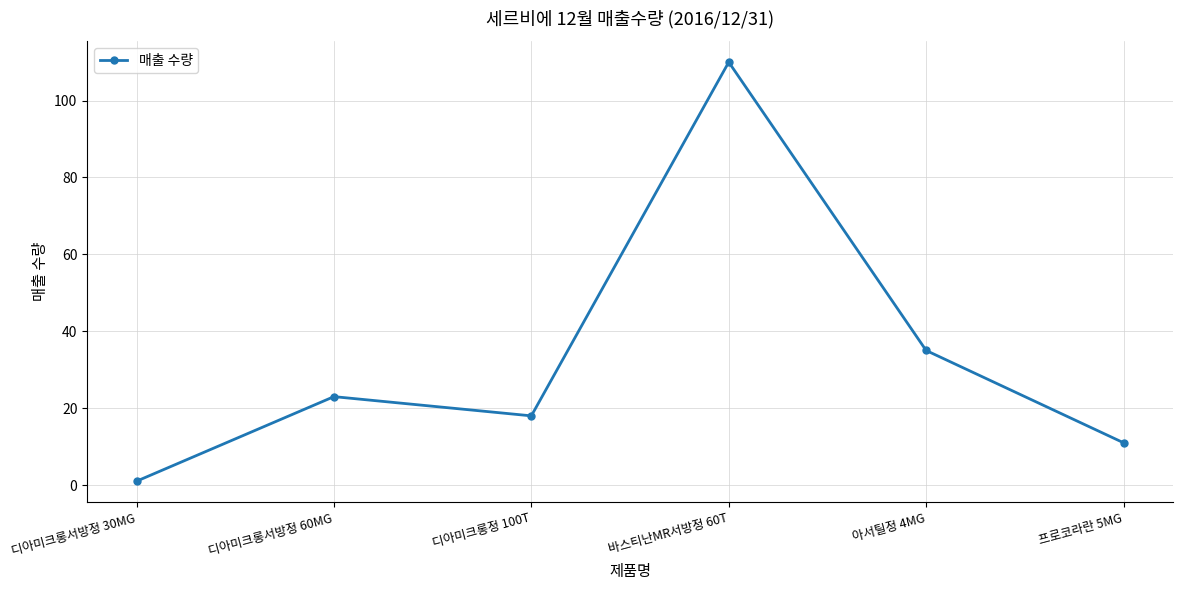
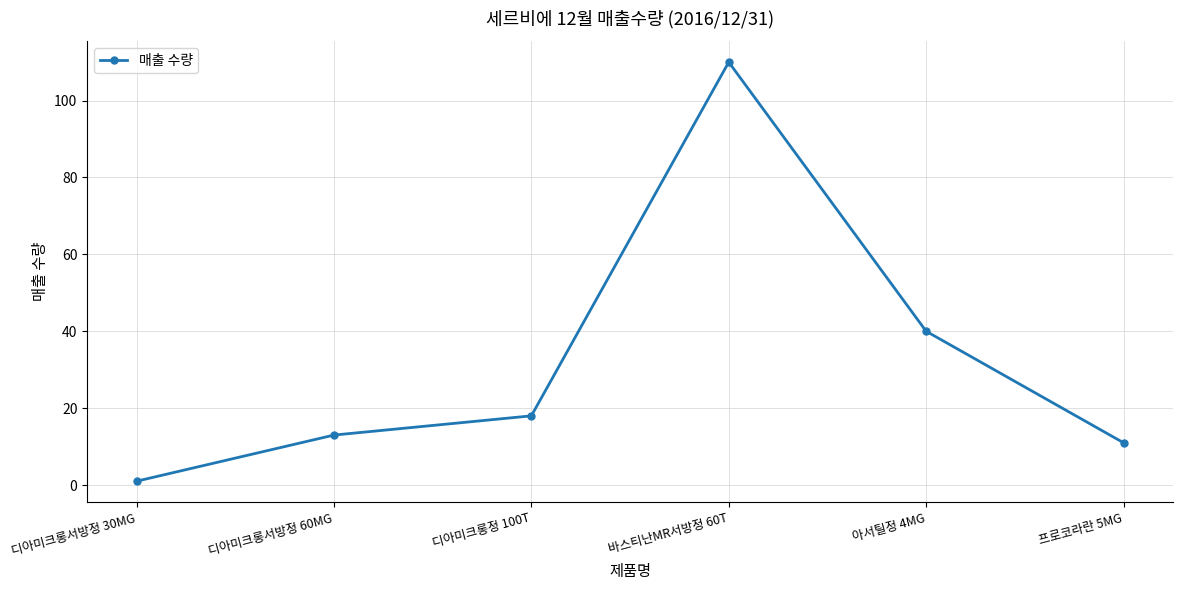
  {
    "디아미크롱서방정 30MG": 1,
-   "디아미크롱서방정 60MG": 23,
+   "디아미크롱서방정 60MG": 13,
    "디아미크롱정 100T": 18,
    "바스티난MR서방정 60T": 110,
-   "아서틸정 4MG": 35,
+   "아서틸정 4MG": 40,
    "프로코라란 5MG": 11
  }
